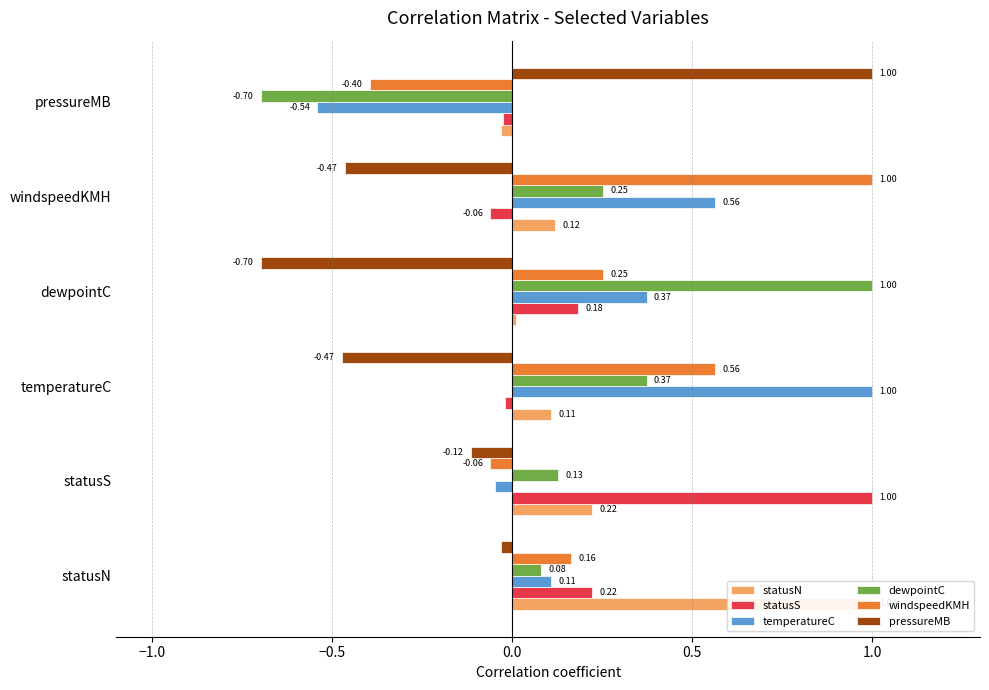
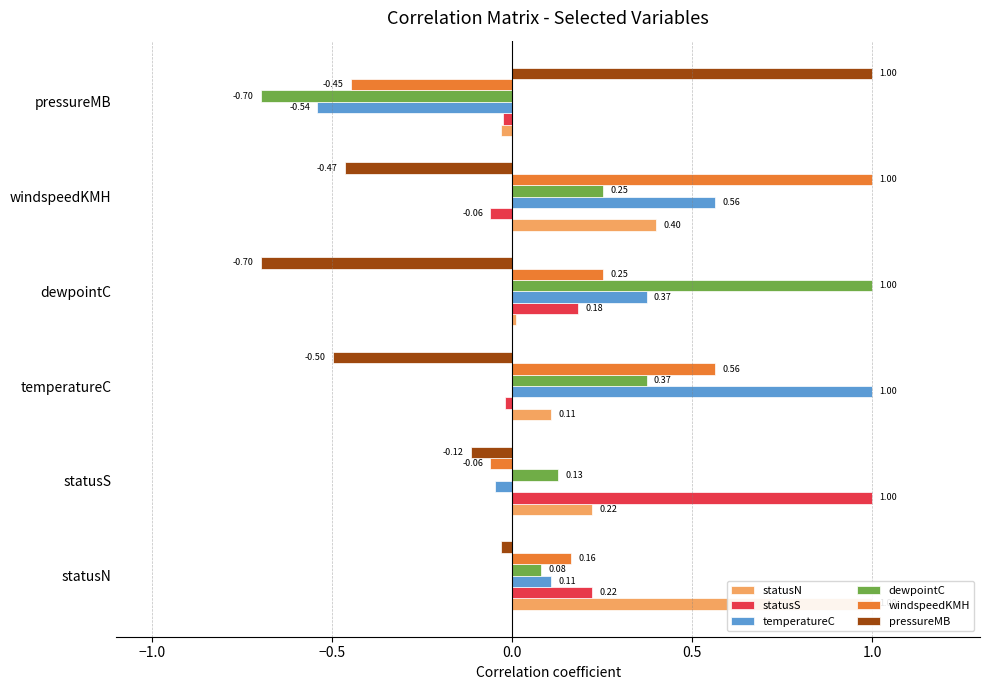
  {
    "statusN": {
-     "windspeedKMH": 0.12,
+     "windspeedKMH": 0.40,
      "temperatureC": 0.11,
      "statusS": 0.22
    },
    "statusS": {
      "windspeedKMH": -0.06,
      "dewpointC": 0.18,
      "statusS": 1.00,
      "statusN": 0.22
    },
    "temperatureC": {
      "pressureMB": -0.54,
      "windspeedKMH": 0.56,
      "dewpointC": 0.37,
      "temperatureC": 1.00,
      "statusN": 0.11
    },
    "dewpointC": {
      "pressureMB": -0.70,
      "windspeedKMH": 0.25,
      "dewpointC": 1.00,
      "temperatureC": 0.37,
      "statusS": 0.13,
      "statusN": 0.08
    },
    "windspeedKMH": {
-     "pressureMB": -0.40,
+     "pressureMB": -0.45,
      "windspeedKMH": 1.00,
      "dewpointC": 0.25,
      "temperatureC": 0.56,
      "statusS": -0.06,
      "statusN": 0.16
    },
    "pressureMB": {
      "pressureMB": 1.00,
      "windspeedKMH": -0.47,
      "dewpointC": -0.70,
-     "temperatureC": -0.47,
+     "temperatureC": -0.50,
      "statusS": -0.12
    }
  }
